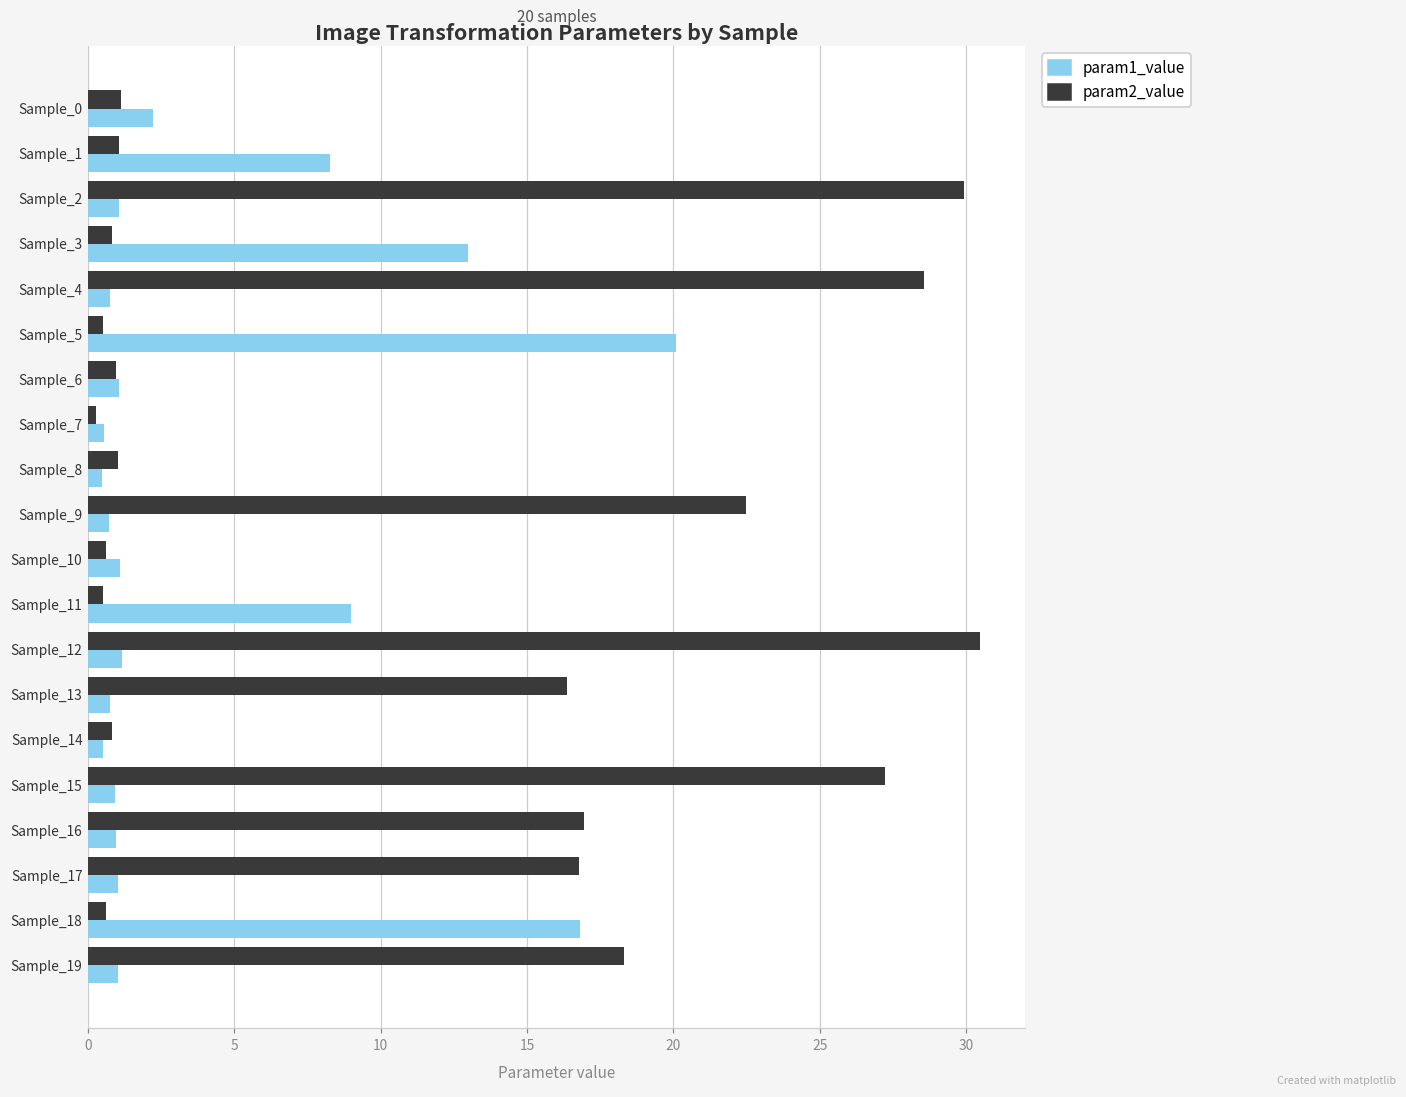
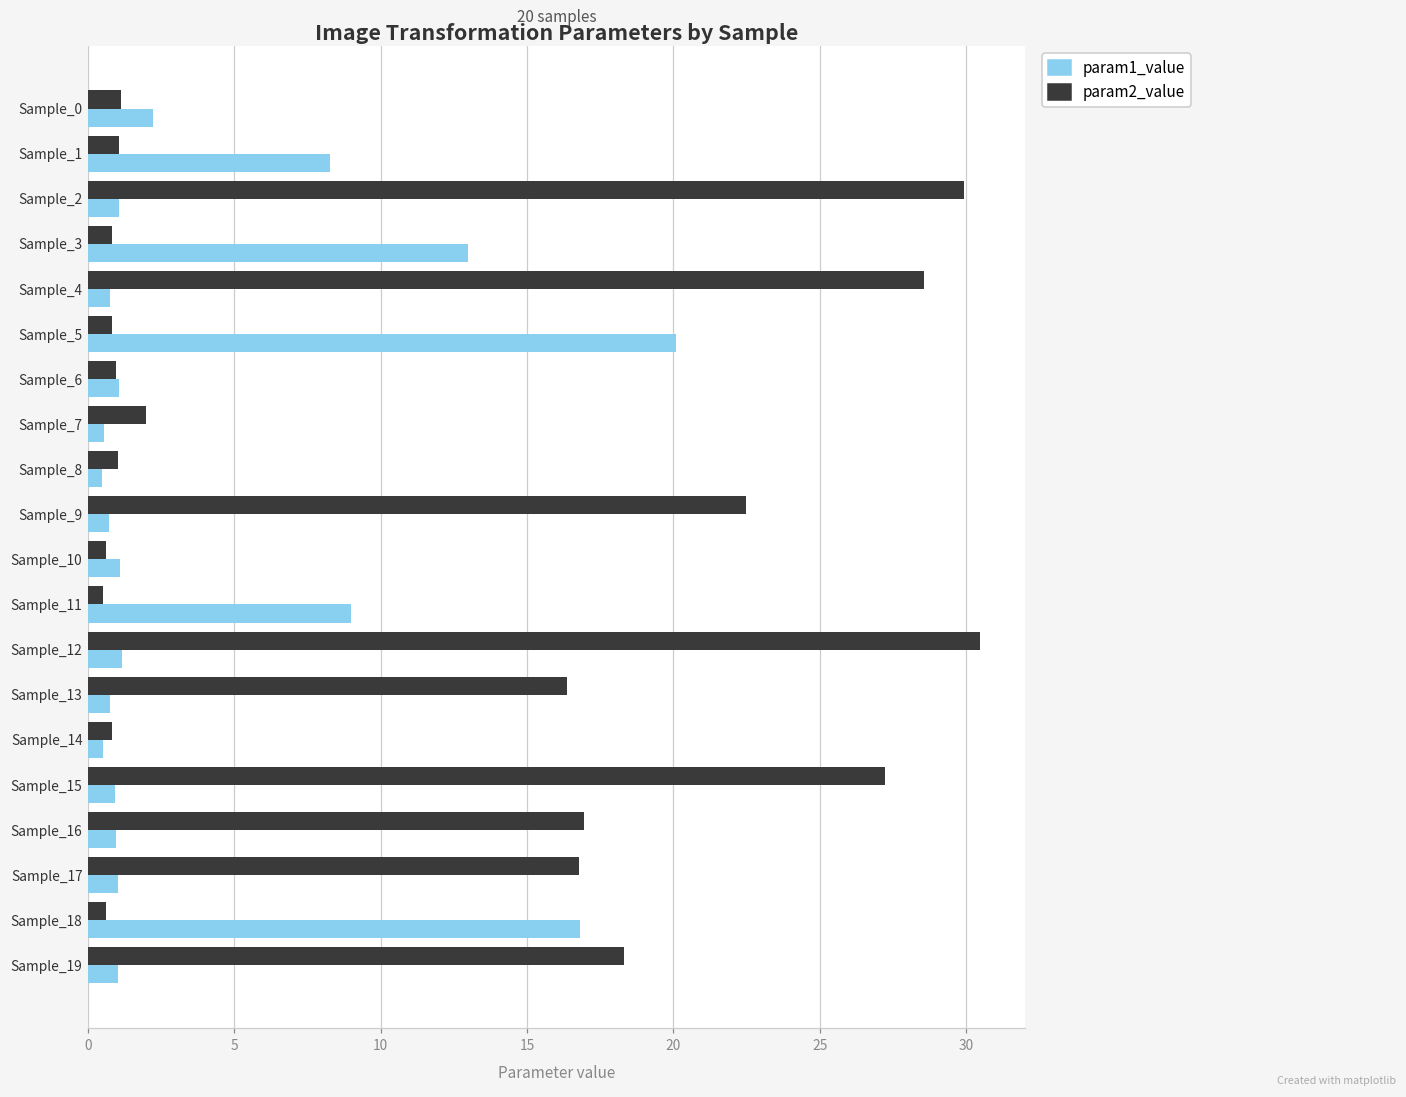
  {
    "param1_value": {
      "Sample_0": 2.2,
      "Sample_1": 8.3,
      "Sample_2": 1.1,
      "Sample_3": 13.0,
      "Sample_4": 0.8,
      "Sample_5": 20.1,
      "Sample_6": 1.1,
      "Sample_7": 0.6,
      "Sample_8": 0.5,
      "Sample_9": 0.7,
      "Sample_10": 1.1,
      "Sample_11": 9.0,
      "Sample_12": 1.2,
      "Sample_13": 0.7,
      "Sample_14": 0.5,
      "Sample_15": 0.9,
      "Sample_16": 1.0,
      "Sample_17": 1.0,
      "Sample_18": 16.8,
      "Sample_19": 1.0
    },
    "param2_value": {
      "Sample_0": 1.1,
      "Sample_1": 1.1,
      "Sample_2": 29.9,
      "Sample_3": 0.8,
      "Sample_4": 28.5,
-     "Sample_5": 0.5,
+     "Sample_5": 0.8,
      "Sample_6": 1.0,
-     "Sample_7": 0.3,
+     "Sample_7": 2.0,
      "Sample_8": 1.0,
      "Sample_9": 22.5,
      "Sample_10": 0.6,
      "Sample_11": 0.5,
      "Sample_12": 30.5,
      "Sample_13": 16.4,
      "Sample_14": 0.8,
      "Sample_15": 27.2,
      "Sample_16": 16.9,
      "Sample_17": 16.8,
      "Sample_18": 0.6,
      "Sample_19": 18.3
    }
  }
